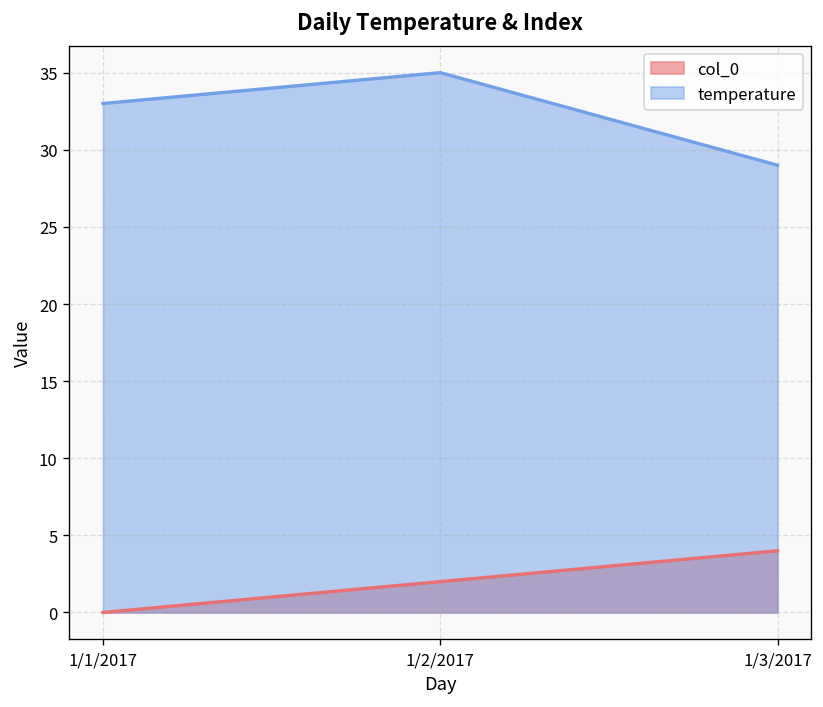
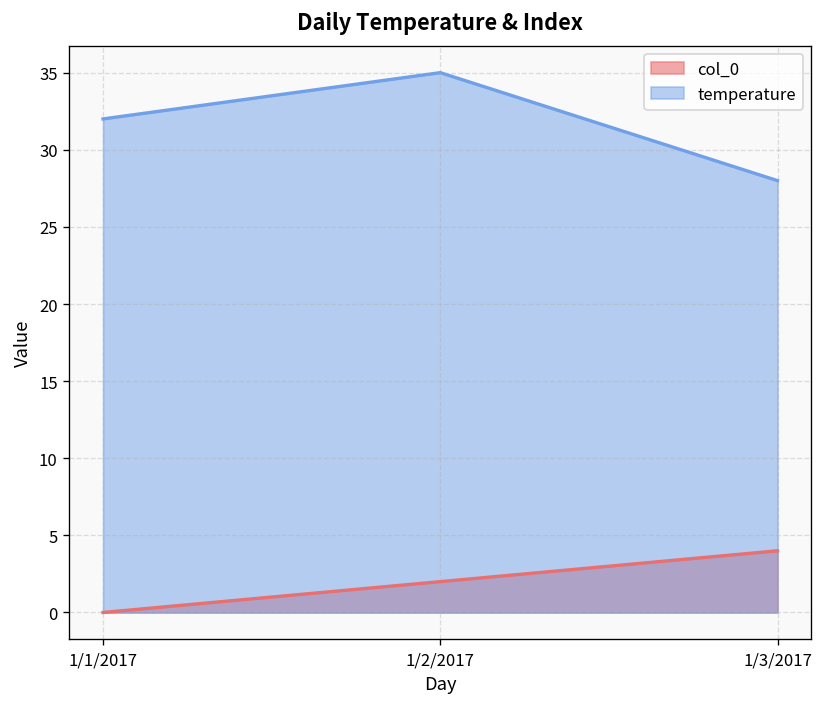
  {
    "col_0": {
      "1/1/2017": 0,
      "1/2/2017": 2,
      "1/3/2017": 4
    },
    "temperature": {
-     "1/1/2017": 33,
+     "1/1/2017": 32,
      "1/2/2017": 35,
-     "1/3/2017": 29
+     "1/3/2017": 28
    }
  }
